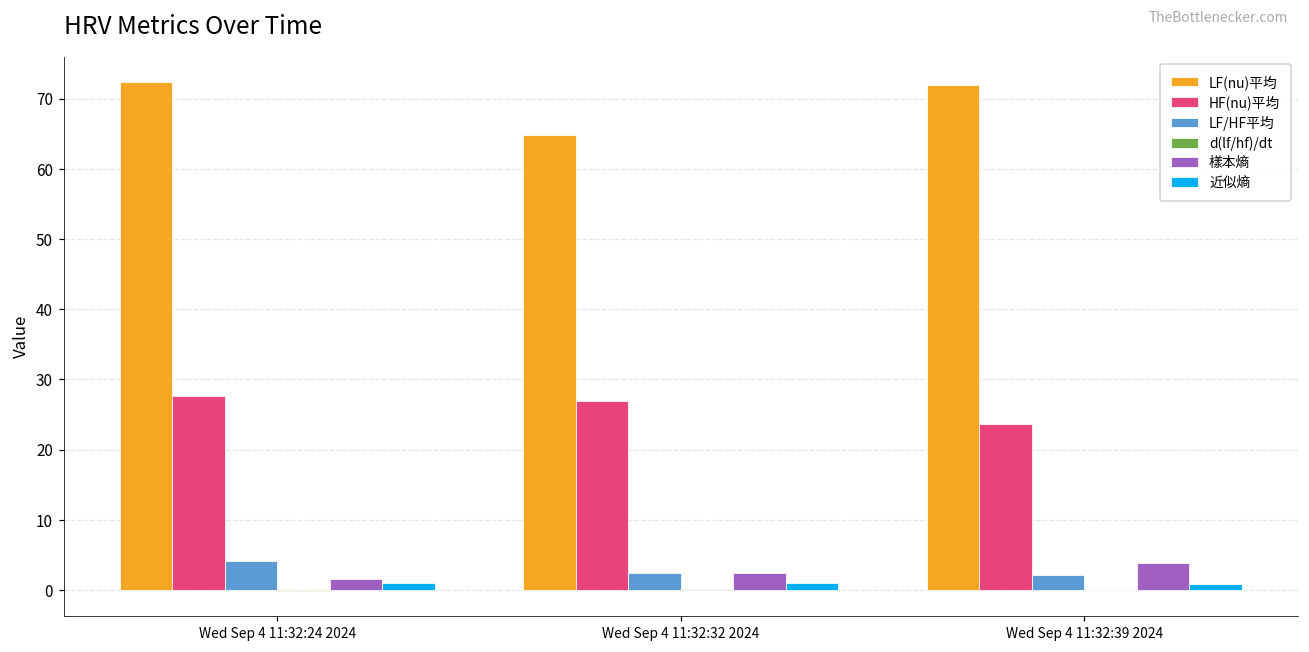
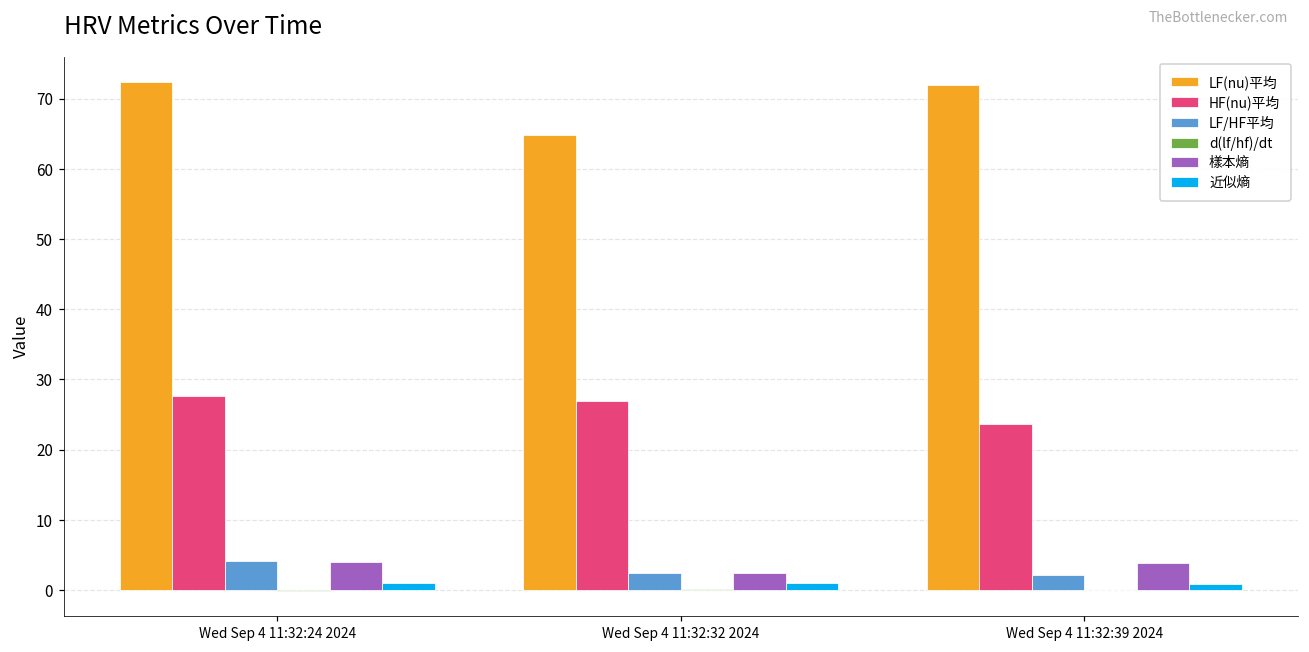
  {
    "LF(nu)平均": {
      "Wed Sep 4 11:32:24 2024": 72,
      "Wed Sep 4 11:32:32 2024": 65,
      "Wed Sep 4 11:32:39 2024": 72
    },
    "HF(nu)平均": {
      "Wed Sep 4 11:32:24 2024": 28,
      "Wed Sep 4 11:32:32 2024": 27,
      "Wed Sep 4 11:32:39 2024": 24
    },
    "LF/HF平均": {
      "Wed Sep 4 11:32:24 2024": 4,
      "Wed Sep 4 11:32:32 2024": 2,
      "Wed Sep 4 11:32:39 2024": 2
    },
    "樣本熵": {
-     "Wed Sep 4 11:32:24 2024": 2,
+     "Wed Sep 4 11:32:24 2024": 4,
      "Wed Sep 4 11:32:32 2024": 2,
      "Wed Sep 4 11:32:39 2024": 4
    },
    "近似熵": {
      "Wed Sep 4 11:32:24 2024": 1,
      "Wed Sep 4 11:32:32 2024": 1,
      "Wed Sep 4 11:32:39 2024": 1
    }
  }
